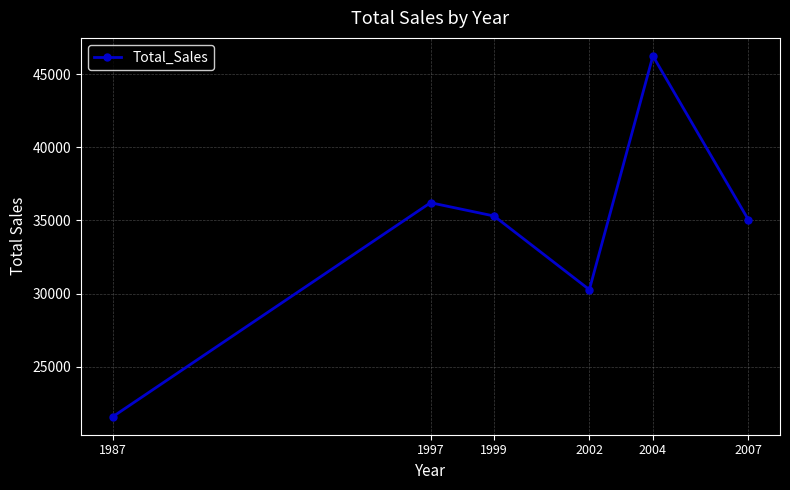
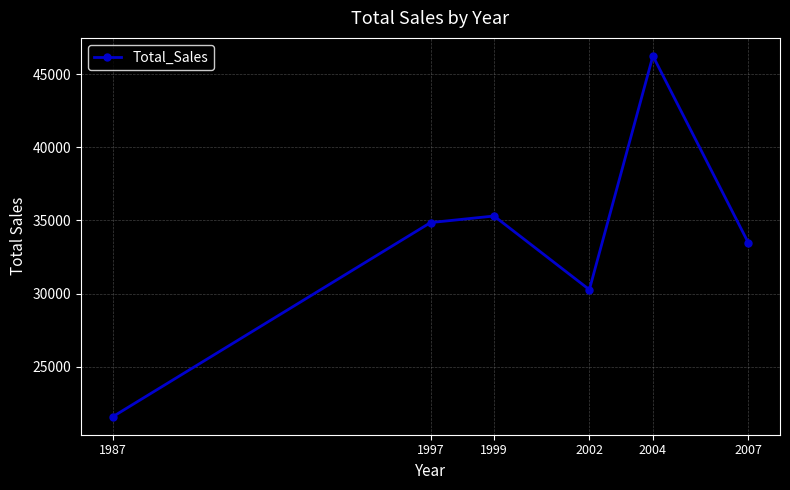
  {
    "1987": 21600,
-   "1997": 36200,
+   "1997": 34900,
    "1999": 35300,
    "2002": 30300,
    "2004": 46200,
-   "2007": 35100
+   "2007": 33500
  }
